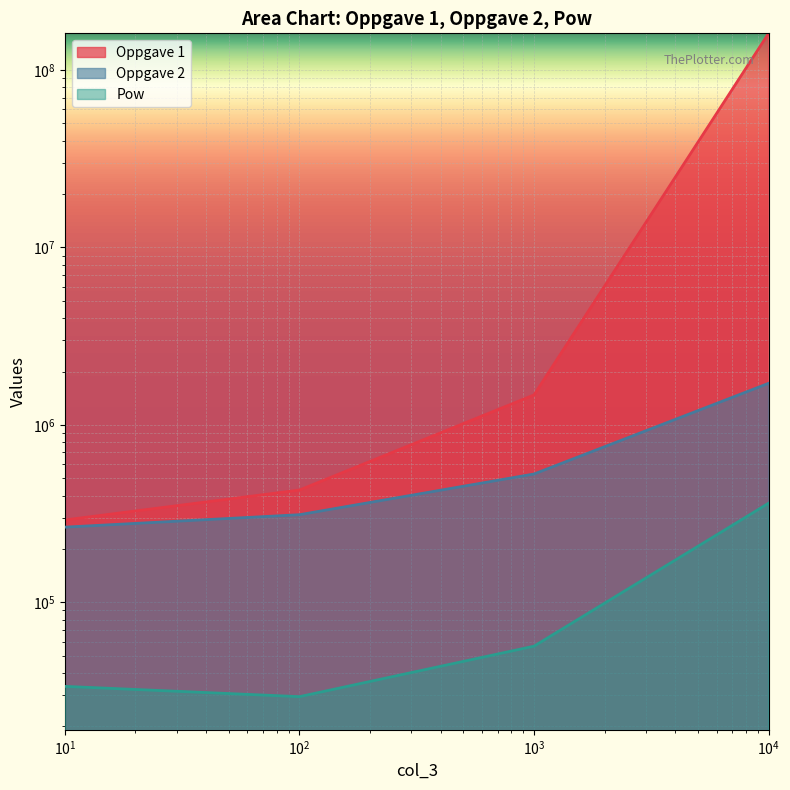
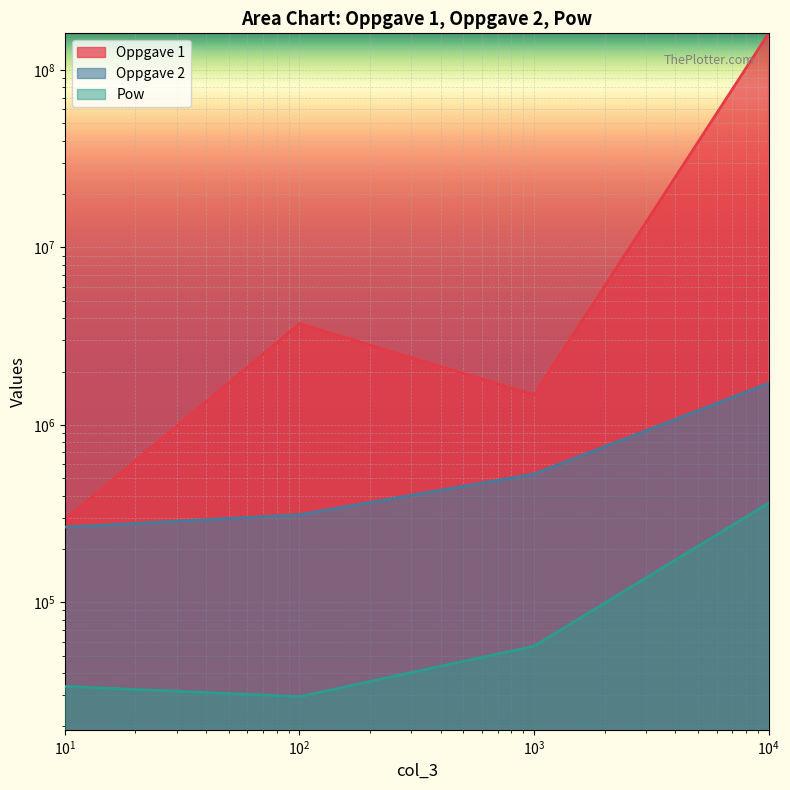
  {
    "Oppgave 1": {
      "10^1": 290000,
-     "10^2": 430000,
+     "10^2": 3700000,
      "10^3": 1500000,
      "10^4": 160000000
    }
  }
